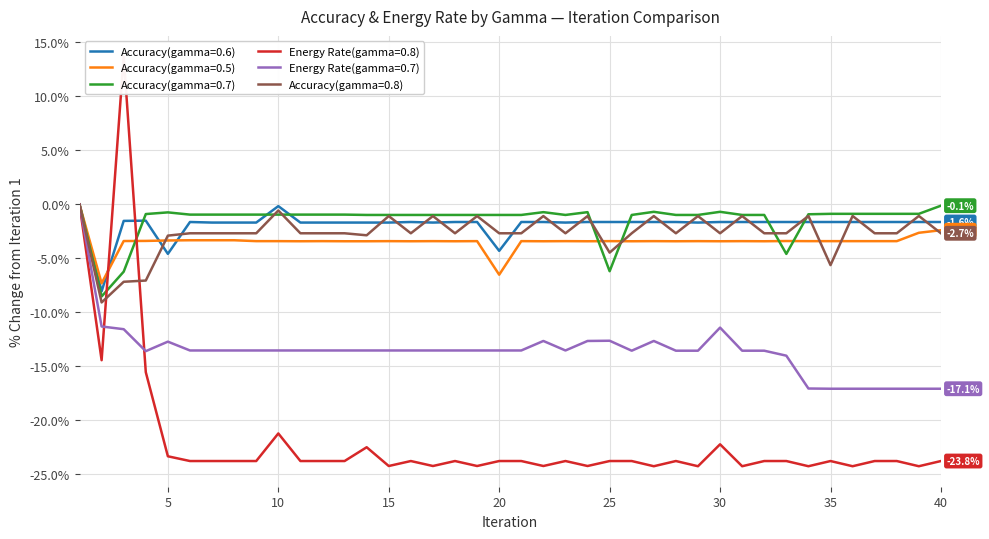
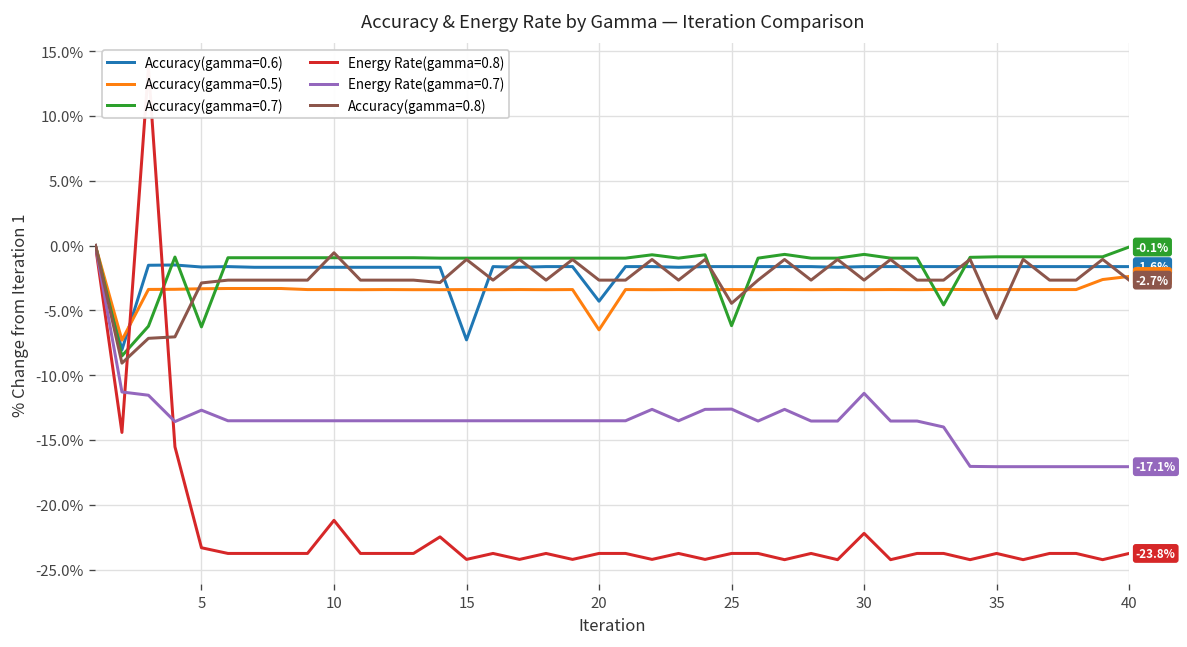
  {
    "Accuracy(gamma=0.6)": {
-     "5": "-4.6%",
-     "10": "-0.2%",
-     "15": "-1.7%",
+     "5": "-1.7%",
+     "10": "-1.7%",
+     "15": "-7.3%",
      "20": "-4.3%",
      "25": "-1.6%",
      "30": "-1.6%",
      "35": "-1.6%"
    },
    "Accuracy(gamma=0.5)": {
      "5": "-3.3%",
      "10": "-3.4%",
      "15": "-3.4%",
      "20": "-6.5%",
      "25": "-3.4%",
      "30": "-3.4%",
      "35": "-3.4%"
    },
    "Accuracy(gamma=0.7)": {
-     "5": "-0.7%",
+     "5": "-6.3%",
      "10": "-0.9%",
      "20": "-1.0%",
      "25": "-6.2%",
      "30": "-0.7%",
      "35": "-0.9%"
    },
    "Energy Rate(gamma=0.8)": {
      "5": "-23.3%",
      "10": "-21.2%",
      "15": "-24.2%",
      "20": "-23.8%",
      "25": "-23.8%",
      "30": "-22.2%",
      "35": "-23.8%"
    },
    "Energy Rate(gamma=0.7)": {
      "5": "-12.7%",
      "10": "-13.5%",
      "15": "-13.5%",
      "20": "-13.5%",
      "25": "-12.6%",
      "30": "-11.4%",
      "35": "-17.1%"
    },
    "Accuracy(gamma=0.8)": {
      "5": "-2.9%",
      "10": "-0.6%",
      "20": "-2.7%",
      "25": "-4.5%",
      "30": "-2.7%",
      "35": "-5.6%"
    }
  }
